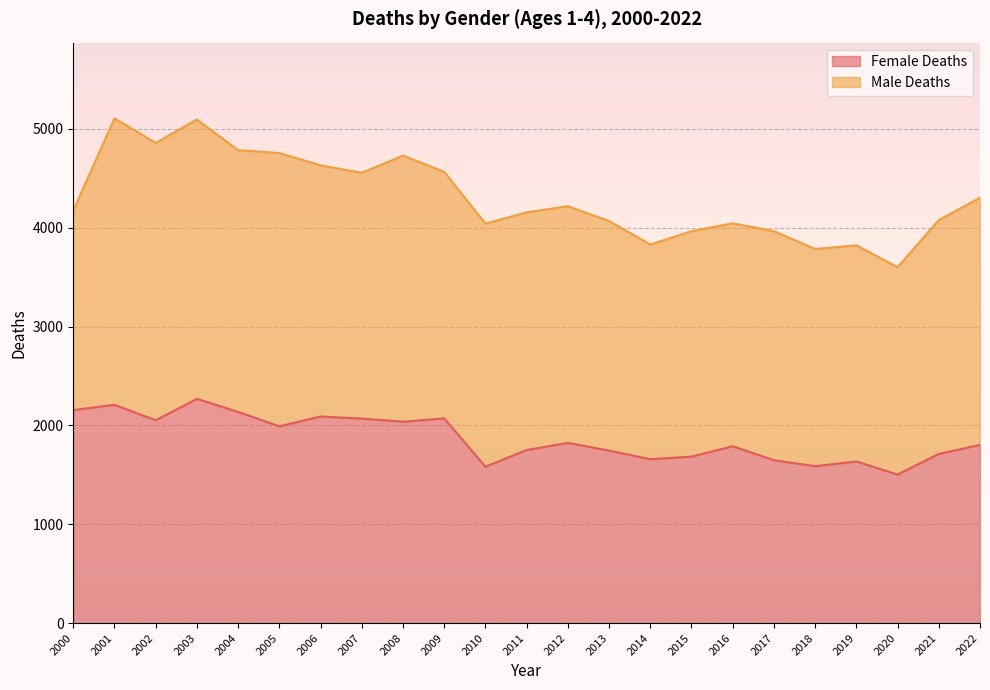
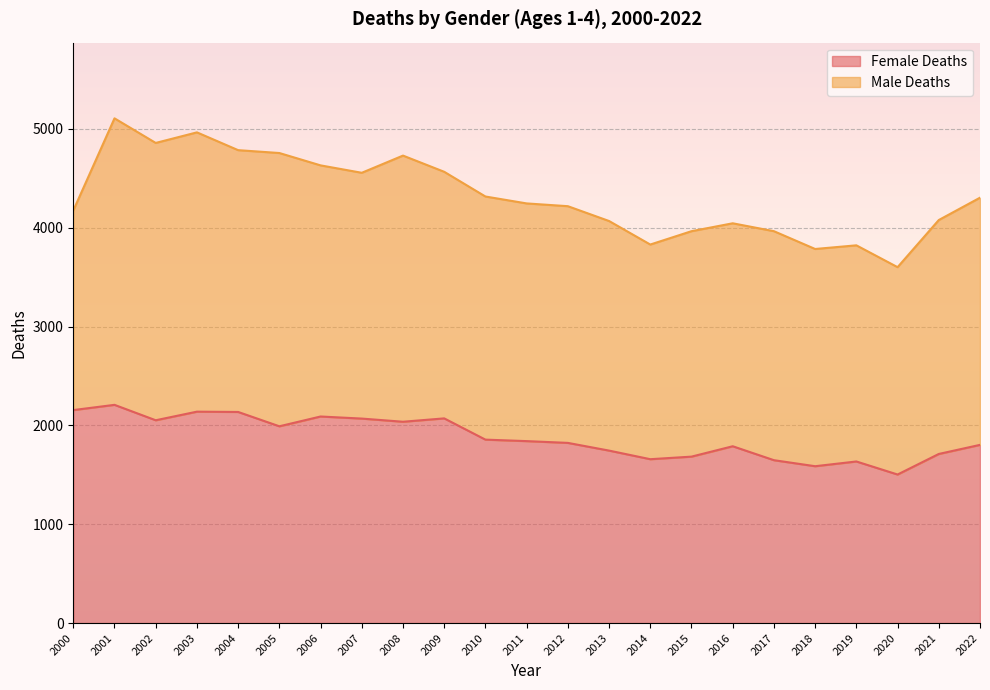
  {
    "Female Deaths": {
      "2000": 2200,
      "2001": 2200,
      "2002": 2100,
-     "2003": 2300,
+     "2003": 2100,
      "2004": 2100,
      "2005": 2000,
      "2006": 2100,
      "2007": 2100,
      "2008": 2000,
      "2009": 2100,
-     "2010": 1600,
-     "2011": 1750,
+     "2010": 1900,
+     "2011": 1840,
      "2012": 1800,
      "2013": 1700,
      "2014": 1700,
      "2015": 1700,
      "2016": 1800,
      "2017": 1600,
      "2018": 1600,
      "2019": 1600,
      "2020": 1500,
      "2021": 1700,
      "2022": 1800
    },
    "Male Deaths": {
      "2000": 2000,
      "2001": 2900,
      "2002": 2800,
      "2003": 2800,
      "2004": 2600,
      "2005": 2800,
      "2006": 2500,
      "2007": 2500,
      "2008": 2700,
      "2009": 2500,
      "2010": 2500,
      "2011": 2400,
      "2012": 2400,
      "2013": 2300,
      "2014": 2200,
      "2015": 2300,
      "2016": 2300,
      "2017": 2300,
      "2018": 2200,
      "2019": 2200,
      "2020": 2100,
      "2021": 2400,
      "2022": 2500
    }
  }
